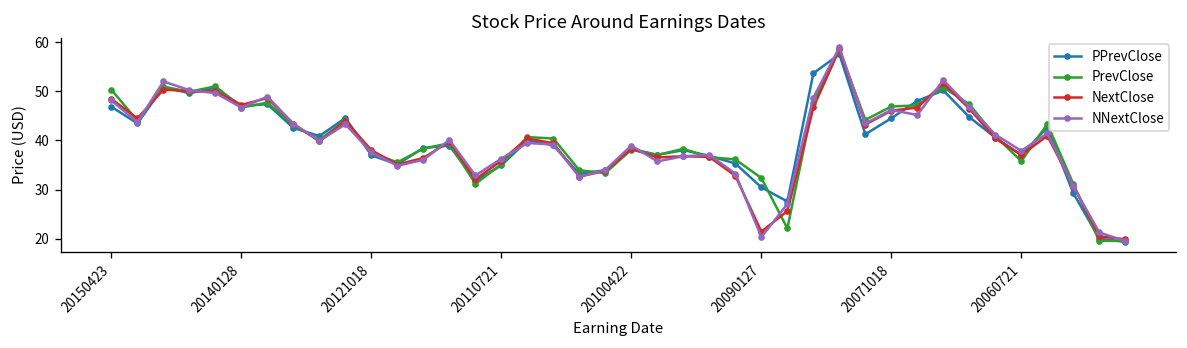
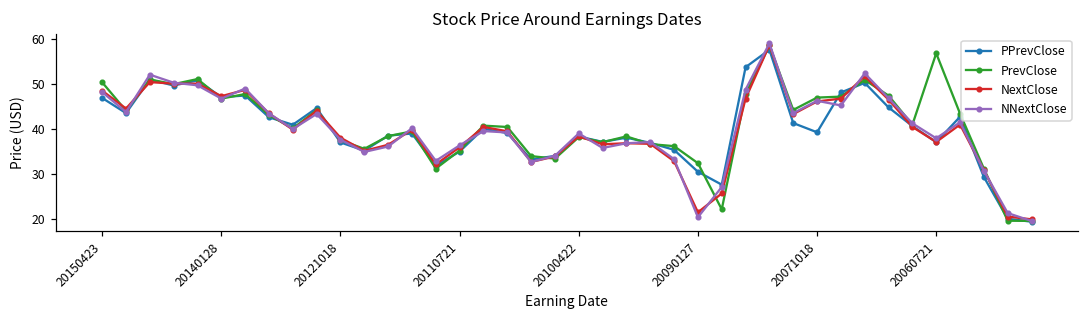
  {
    "PPrevClose": {
      "20150423": 47,
      "20090127": 30,
-     "20071018": 44
+     "20071018": 39
    },
    "PrevClose": {
      "20150423": 50,
      "20090127": 32,
      "20071018": 47,
-     "20060721": 36
+     "20060721": 57
    },
    "NextClose": {
      "20090127": 21
    },
    "NNextClose": {
      "20100422": 39,
      "20090127": 20,
      "20060721": 38
    }
  }
